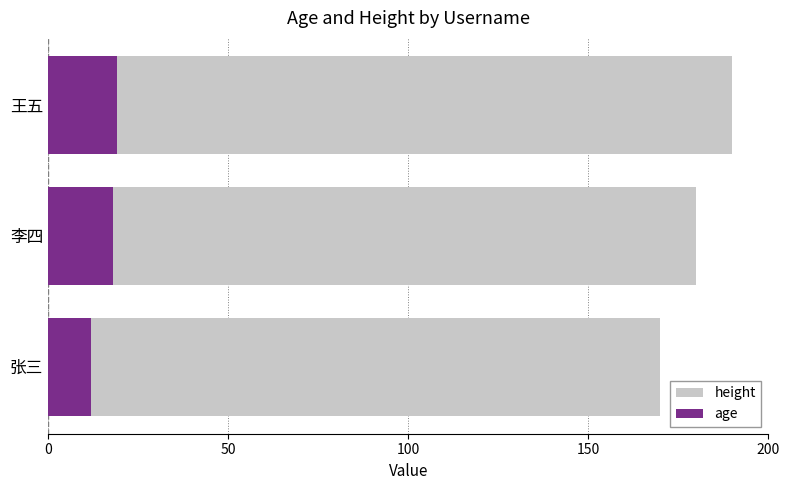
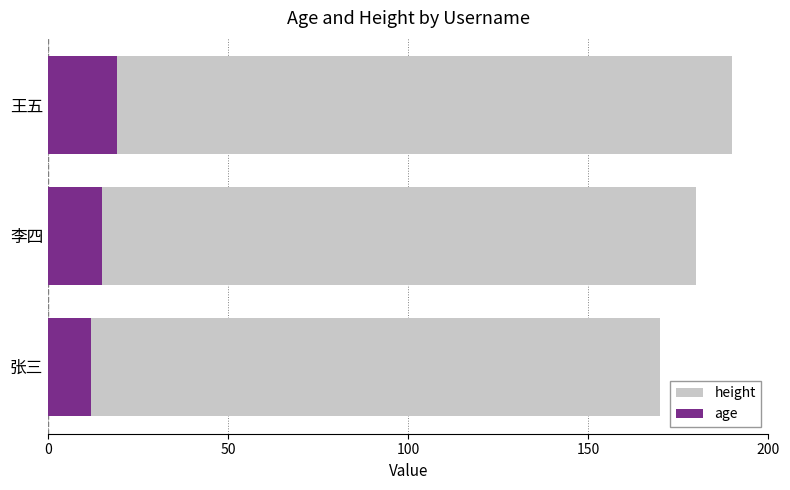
  {
    "height": {
      "王五": 190,
      "李四": 180,
      "张三": 170
    },
    "age": {
-     "李四": 18
+     "李四": 15
    }
  }
